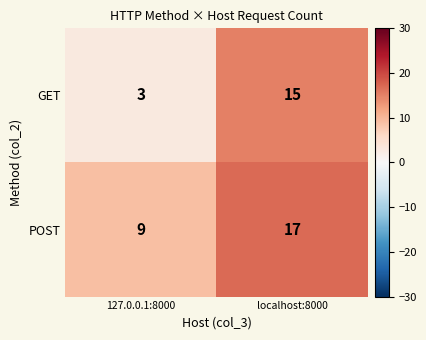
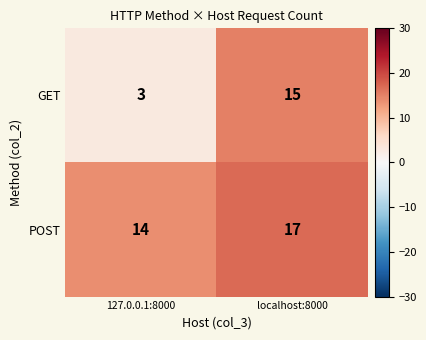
  {
    "POST": {
-     "127.0.0.1:8000": 9
+     "127.0.0.1:8000": 14
    }
  }
